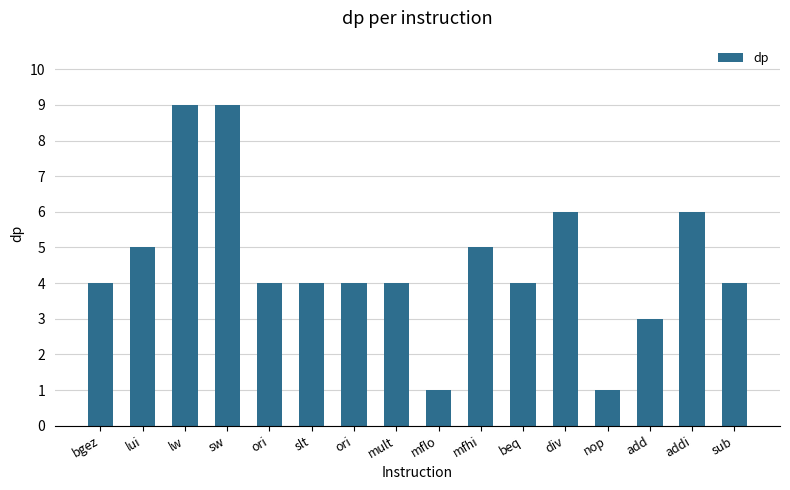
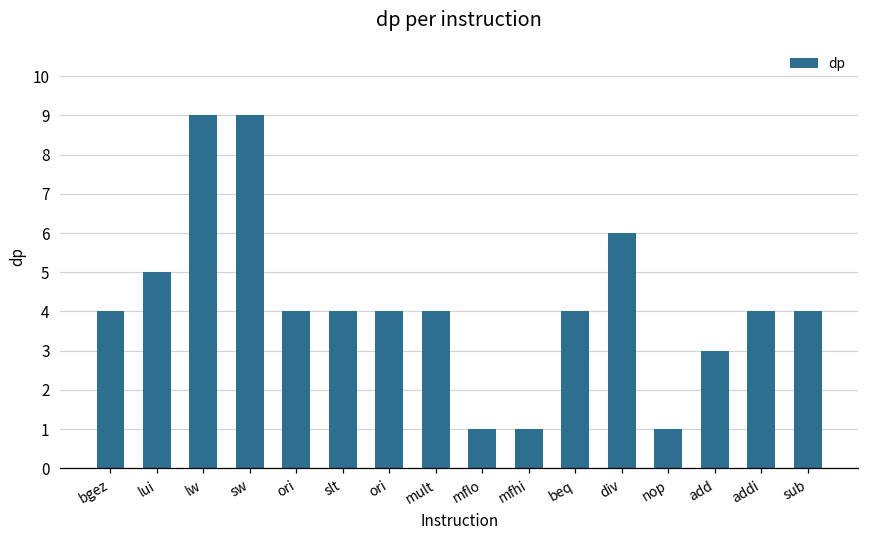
  {
    "bgez": 4,
    "lui": 5,
    "lw": 9,
    "sw": 9,
    "slt": 4,
    "mult": 4,
    "mflo": 1,
-   "mfhi": 5,
+   "mfhi": 1,
    "beq": 4,
    "div": 6,
    "nop": 1,
    "add": 3,
-   "addi": 6,
+   "addi": 4,
    "sub": 4
  }
